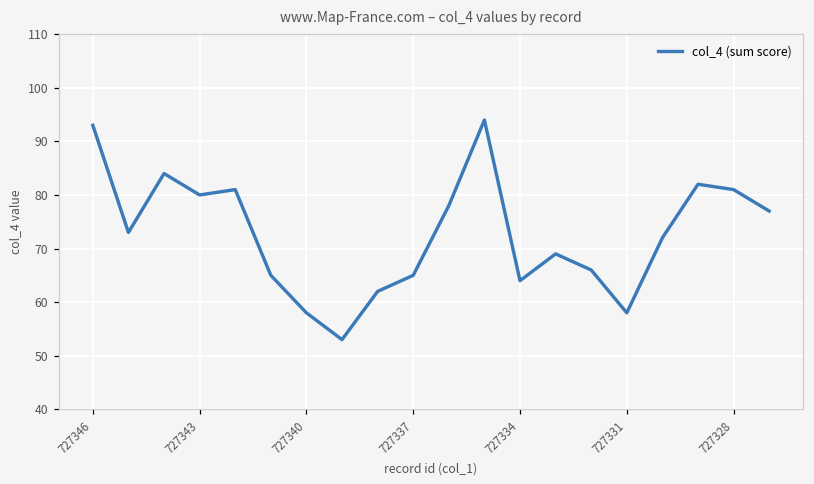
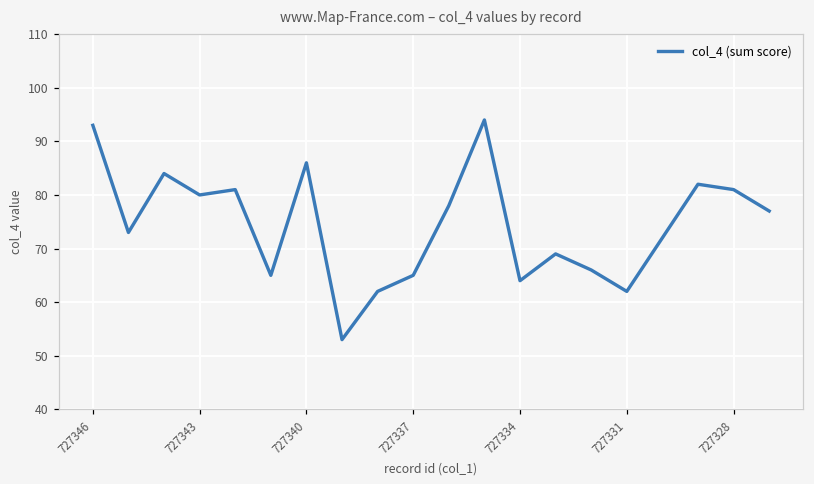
  {
    "727346": 93,
    "727343": 80,
-   "727340": 58,
+   "727340": 86,
    "727337": 65,
    "727334": 64,
-   "727331": 58,
+   "727331": 62,
    "727328": 81
  }
